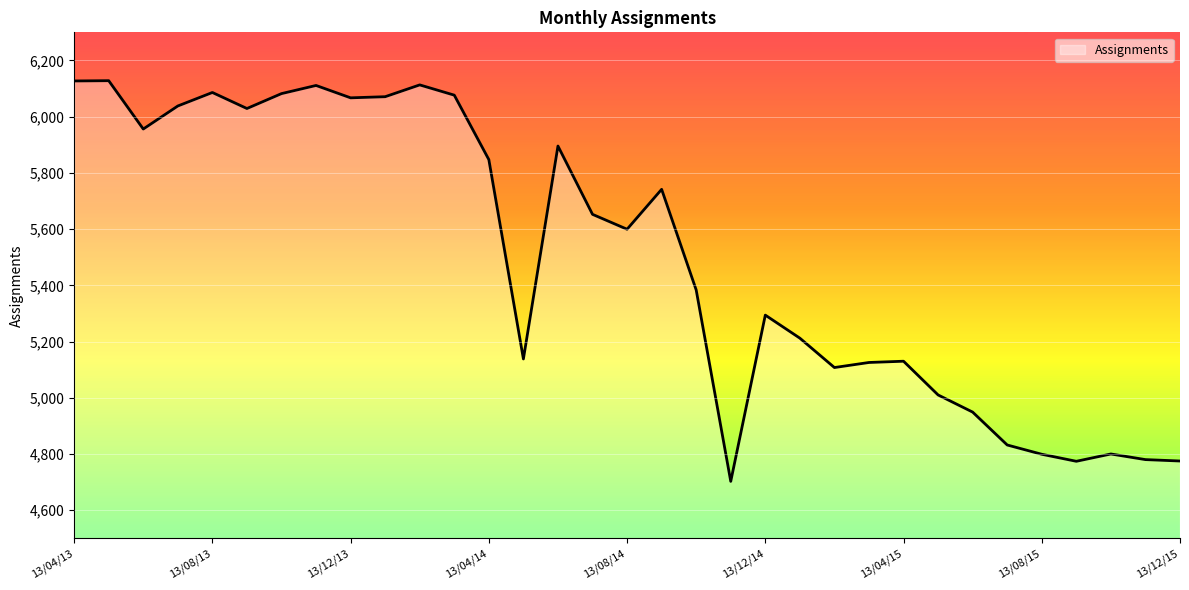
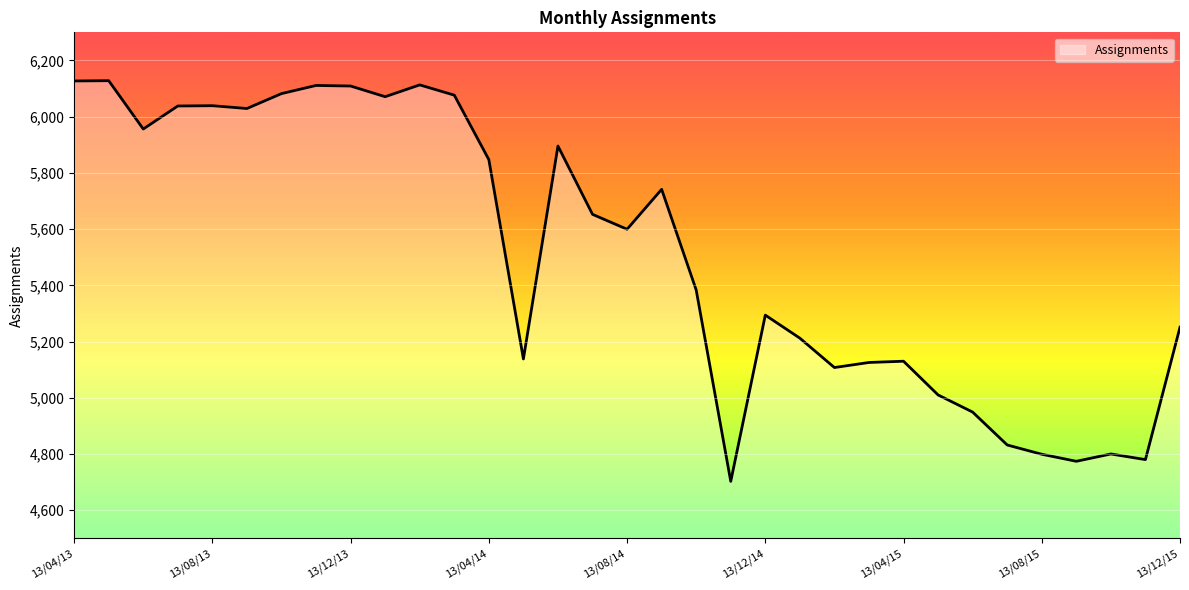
  {
    "13/04/13": "6,130",
-   "13/08/13": "6,090",
-   "13/12/13": "6,070",
+   "13/08/13": "6,040",
+   "13/12/13": "6,110",
    "13/04/14": "5,850",
    "13/08/14": "5,600",
    "13/12/14": "5,290",
    "13/04/15": "5,130",
    "13/08/15": "4,800",
-   "13/12/15": "4,780"
+   "13/12/15": "5,250"
  }
